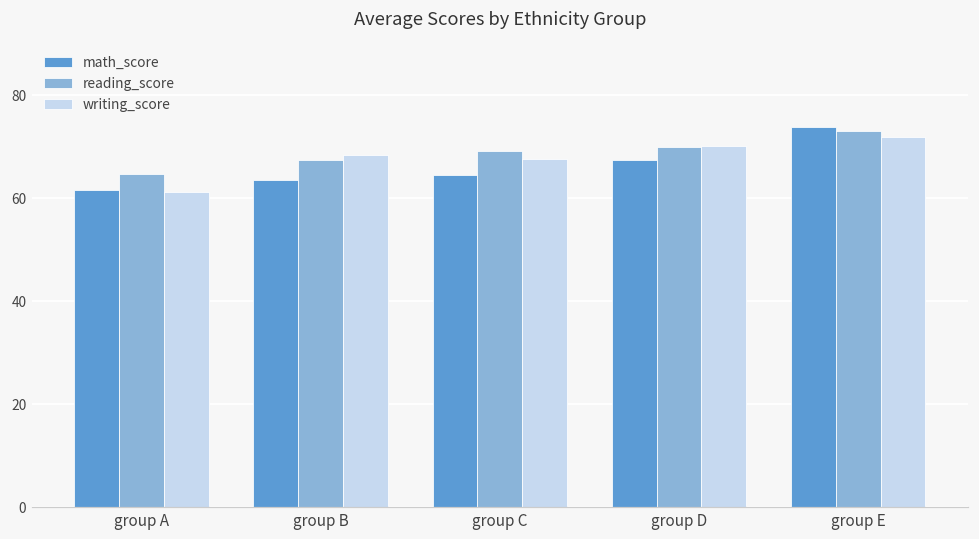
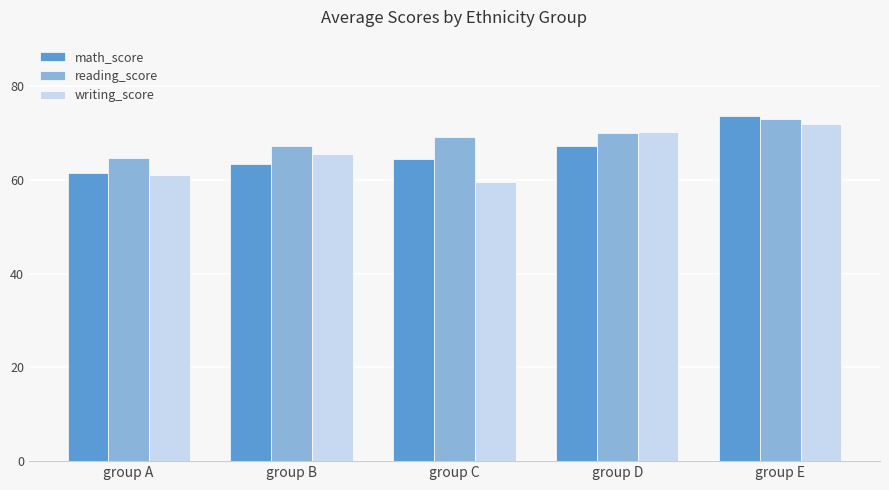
  {
    "writing_score": {
      "group A": 61,
-     "group B": 68,
-     "group C": 68,
+     "group B": 66,
+     "group C": 60,
      "group D": 70,
      "group E": 72
    }
  }
